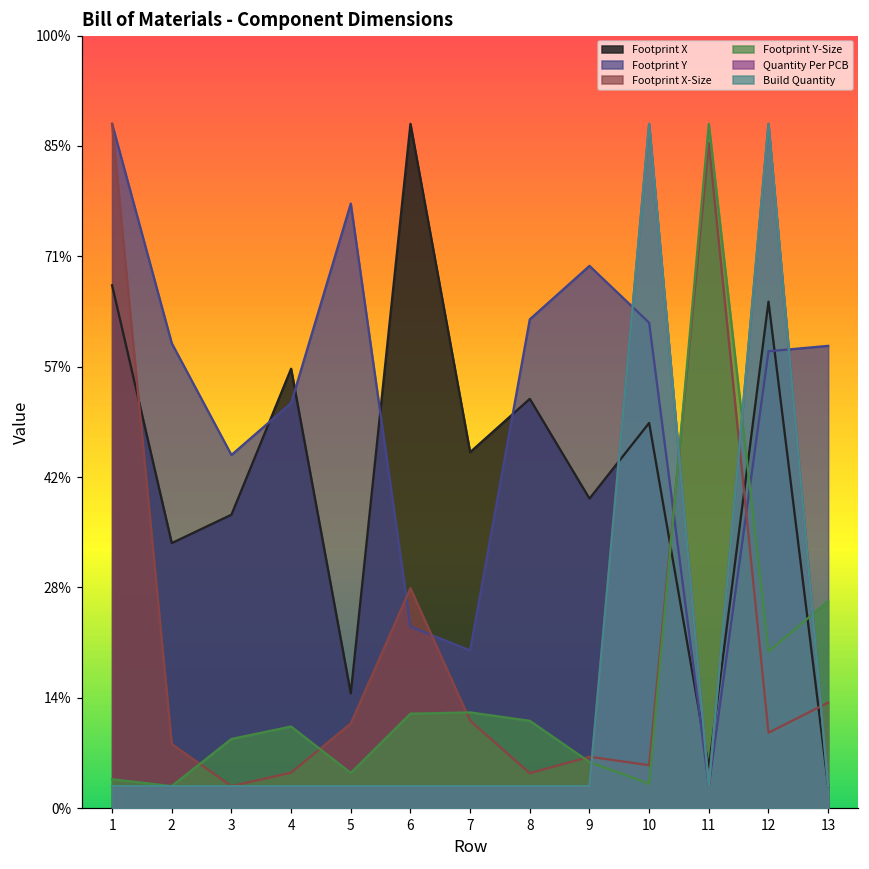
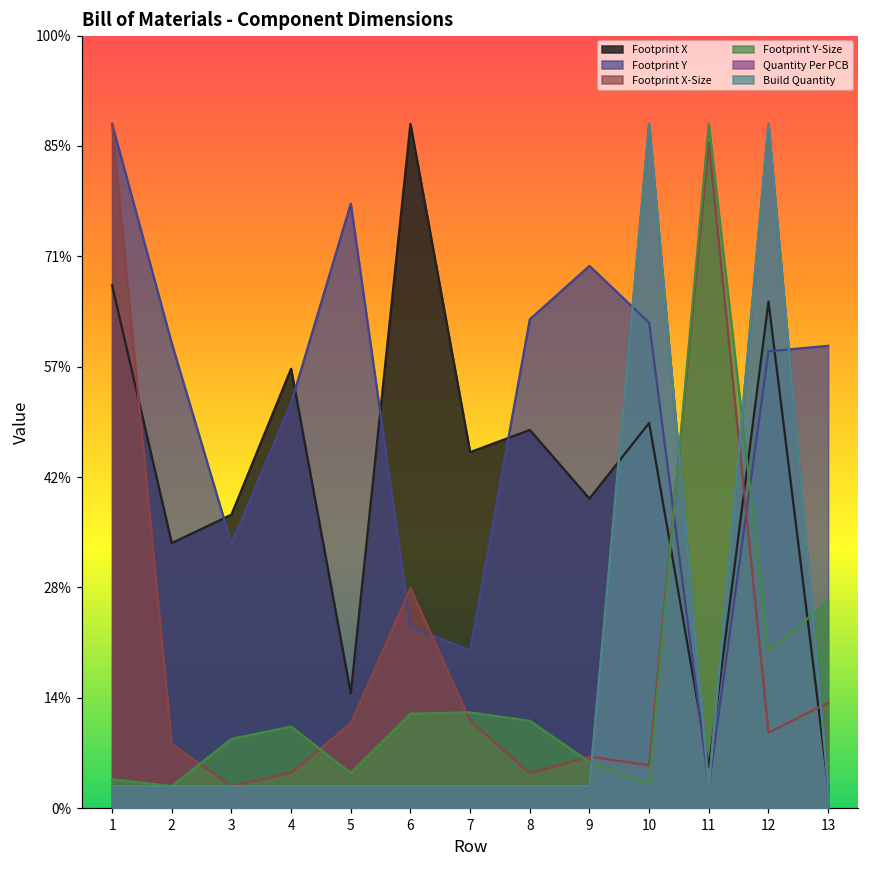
  {
    "Footprint X": {
      "1": "68%",
      "2": "34%",
      "3": "38%",
      "4": "57%",
      "5": "15%",
      "6": "89%",
      "7": "46%",
-     "8": "53%",
+     "8": "49%",
      "9": "40%",
      "10": "50%",
      "11": "5%",
      "12": "66%"
    },
    "Footprint Y": {
      "2": "60%",
-     "3": "46%",
+     "3": "34%",
      "4": "52%",
      "5": "78%",
      "6": "24%",
      "7": "20%",
      "8": "63%",
      "9": "70%",
      "10": "63%",
      "12": "59%",
      "13": "60%"
    },
    "Footprint X-Size": {
      "2": "8%",
      "4": "5%",
      "5": "11%",
      "6": "28%",
      "7": "11%",
      "8": "5%",
      "9": "7%",
      "10": "6%",
      "11": "86%",
      "12": "10%",
      "13": "14%"
    },
    "Footprint Y-Size": {
      "1": "4%",
      "3": "9%",
      "4": "11%",
      "5": "5%",
      "6": "12%",
      "7": "12%",
      "8": "11%",
      "9": "6%",
      "10": "3%",
      "11": "89%",
      "12": "20%",
      "13": "27%"
    },
    "Build Quantity": {
      "1": "3%",
      "4": "3%",
      "5": "3%",
      "6": "3%",
      "7": "3%",
      "8": "3%",
      "9": "3%",
      "10": "89%",
      "12": "89%"
    }
  }
